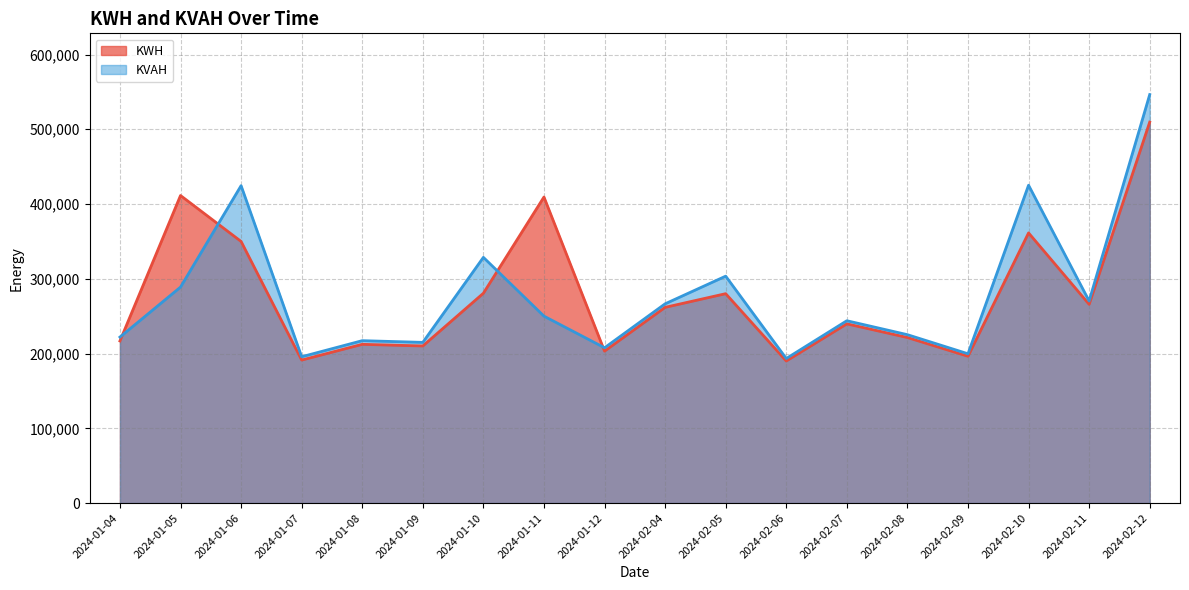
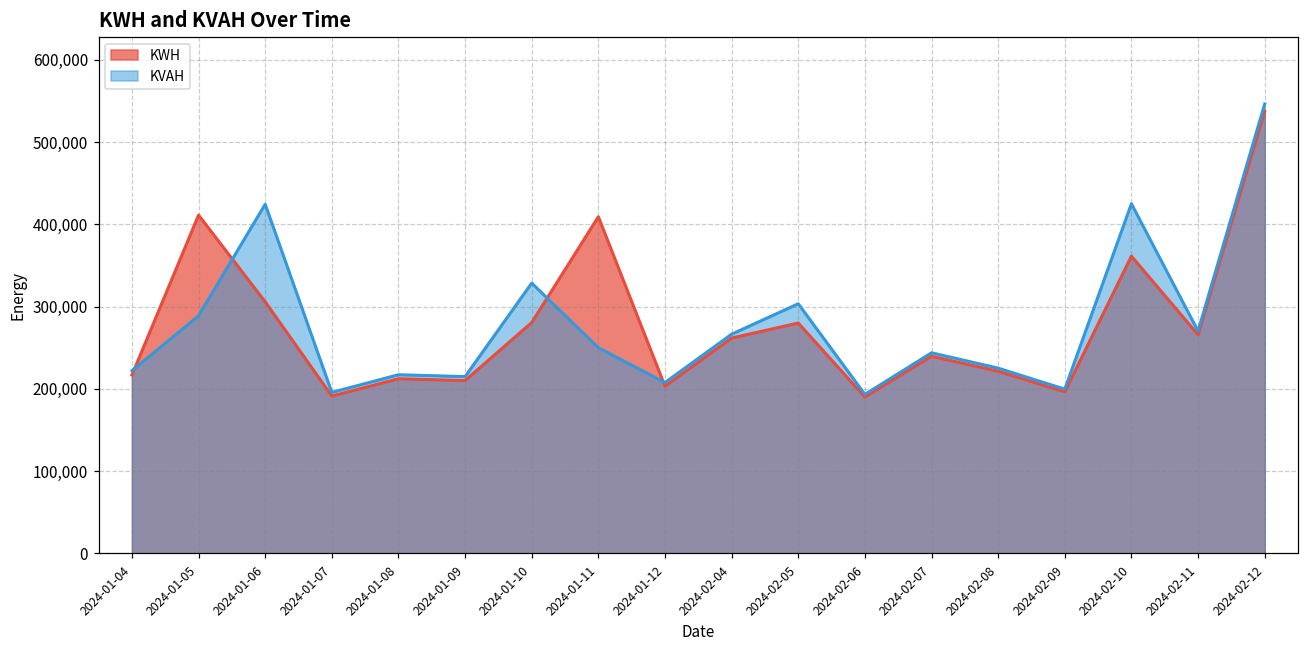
  {
    "KWH": {
      "2024-01-04": "220,000",
      "2024-01-05": "410,000",
-     "2024-01-06": "350,000",
+     "2024-01-06": "310,000",
      "2024-01-07": "190,000",
      "2024-01-08": "210,000",
      "2024-01-09": "210,000",
      "2024-01-10": "280,000",
      "2024-01-11": "410,000",
      "2024-01-12": "200,000",
      "2024-02-04": "260,000",
      "2024-02-05": "280,000",
      "2024-02-07": "240,000",
      "2024-02-08": "220,000",
      "2024-02-10": "360,000",
      "2024-02-11": "270,000",
-     "2024-02-12": "510,000"
+     "2024-02-12": "540,000"
    },
    "KVAH": {
      "2024-01-04": "220,000",
      "2024-01-05": "290,000",
      "2024-01-06": "420,000",
      "2024-01-07": "200,000",
      "2024-01-08": "220,000",
      "2024-01-09": "210,000",
      "2024-01-10": "330,000",
      "2024-01-11": "250,000",
      "2024-01-12": "210,000",
      "2024-02-04": "270,000",
      "2024-02-05": "300,000",
      "2024-02-07": "240,000",
      "2024-02-08": "230,000",
      "2024-02-10": "430,000",
      "2024-02-11": "270,000",
      "2024-02-12": "550,000"
    }
  }
